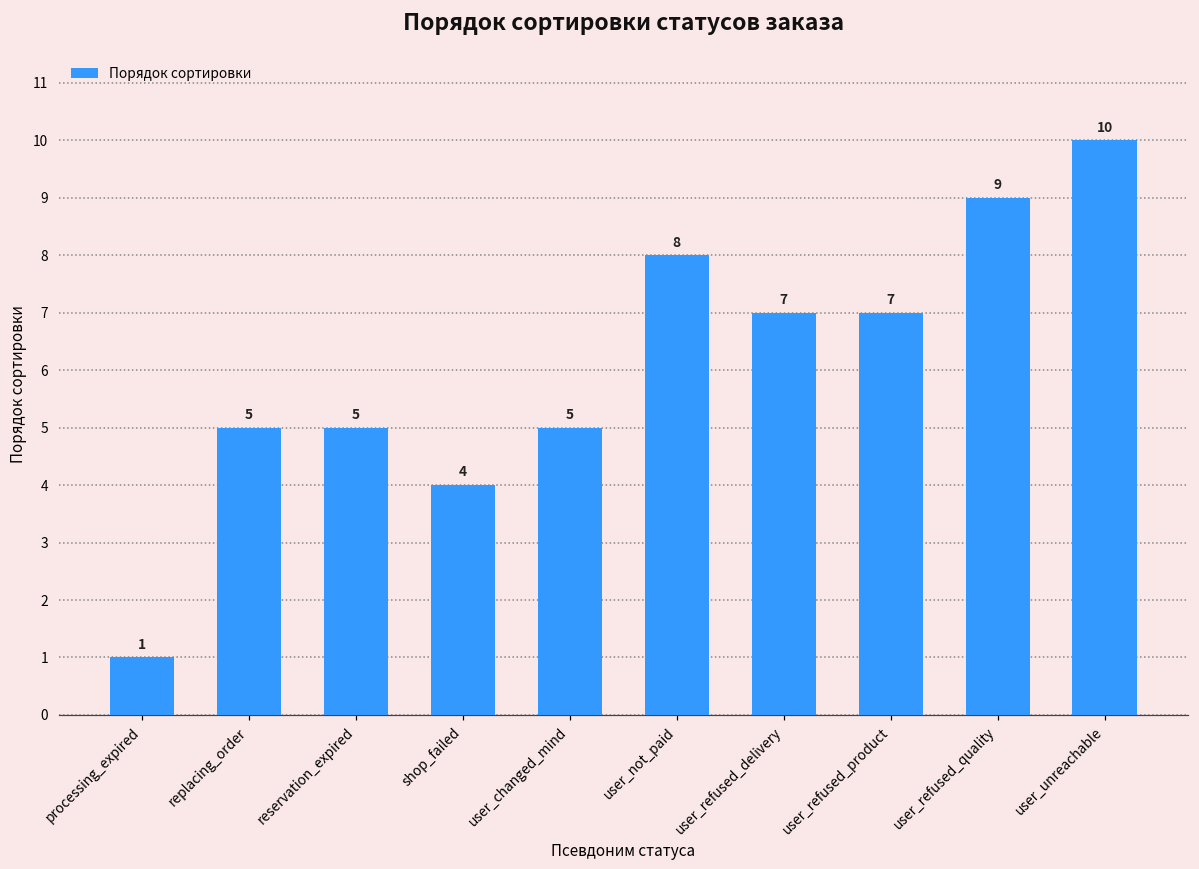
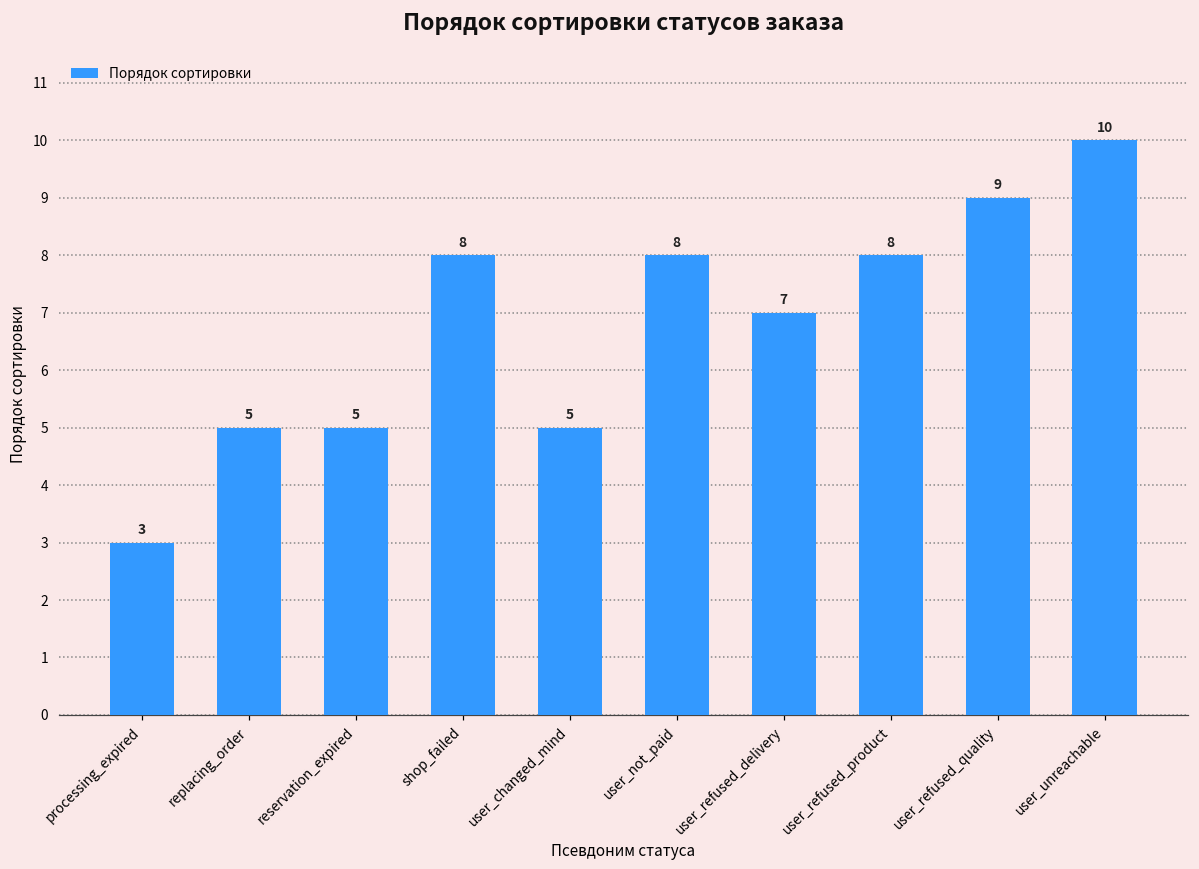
  {
-   "processing_expired": 1,
+   "processing_expired": 3,
    "replacing_order": 5,
    "reservation_expired": 5,
-   "shop_failed": 4,
+   "shop_failed": 8,
    "user_changed_mind": 5,
    "user_not_paid": 8,
    "user_refused_delivery": 7,
-   "user_refused_product": 7,
+   "user_refused_product": 8,
    "user_refused_quality": 9,
    "user_unreachable": 10
  }
